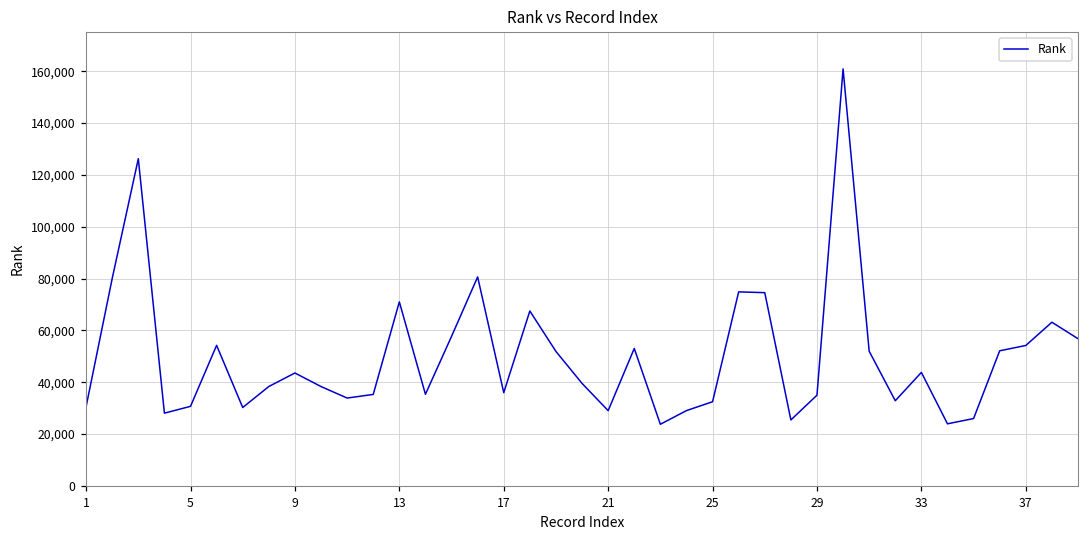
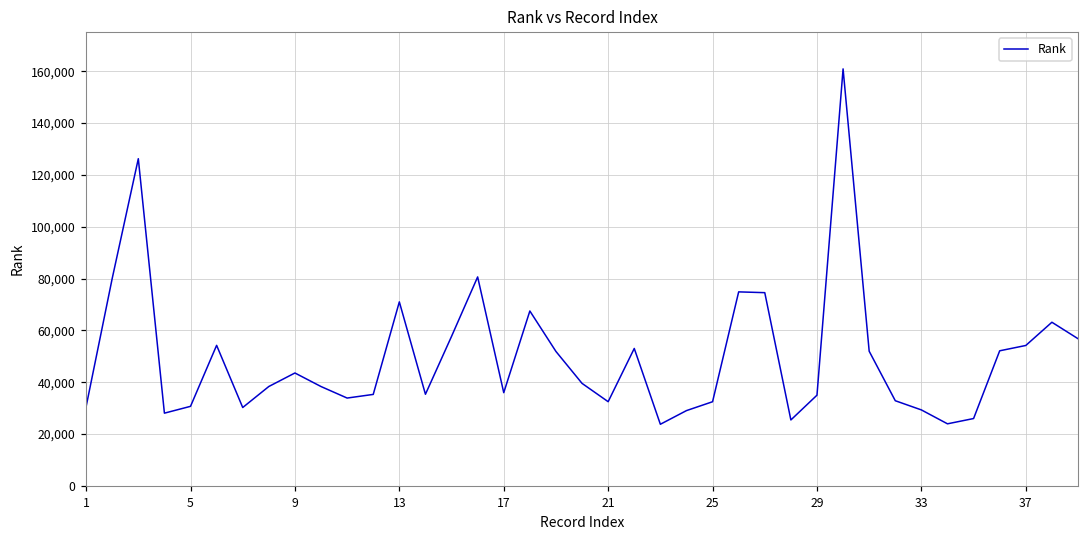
  {
    "1": "31,000",
    "5": "31,000",
    "9": "44,000",
    "13": "71,000",
    "17": "36,000",
-   "21": "29,000",
+   "21": "32,000",
    "25": "32,000",
    "29": "35,000",
-   "33": "44,000",
+   "33": "29,000",
    "37": "54,000"
  }
